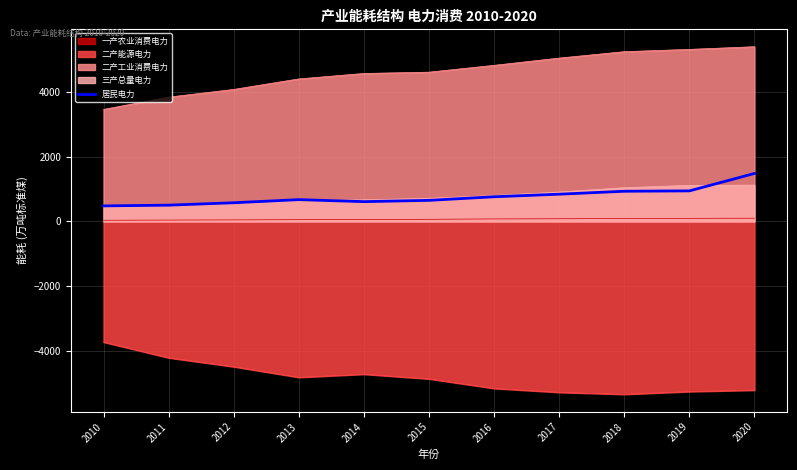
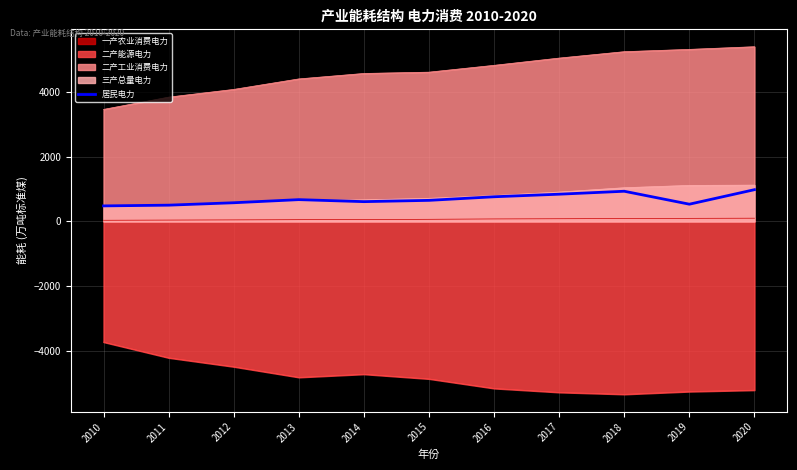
  {
    "一产农业消费电力": {
      "2017": 100,
      "2018": 100,
      "2019": 100,
      "2020": 100
    },
    "居民电力": {
      "2018": 900,
-     "2019": 900,
-     "2020": 1500
+     "2019": 500,
+     "2020": 1000
    }
  }
